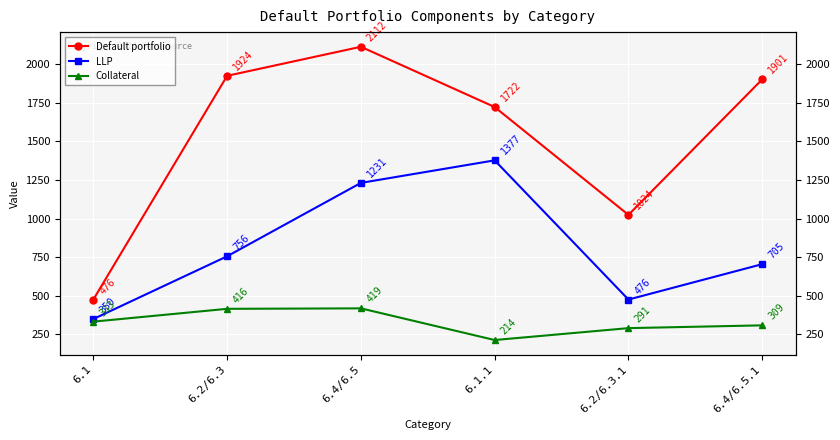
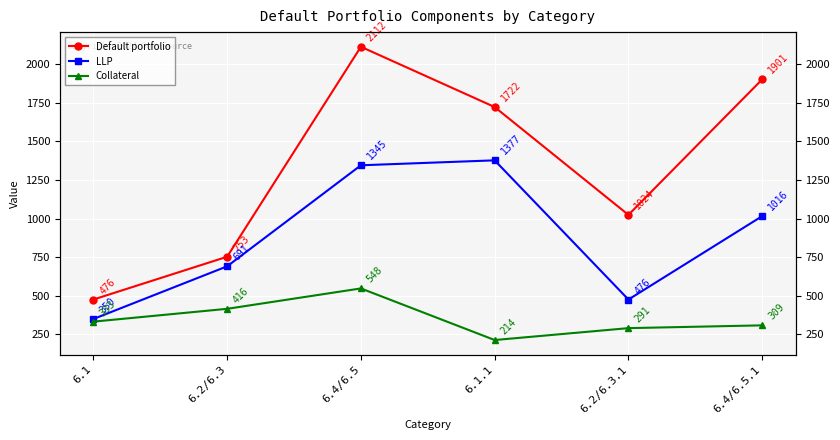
  {
    "Default portfolio": {
      "6.1": 476,
-     "6.2/6.3": 1924,
+     "6.2/6.3": 753,
      "6.4/6.5": 2112,
      "6.1.1": 1722,
      "6.2/6.3.1": 1024,
      "6.4/6.5.1": 1901
    },
    "LLP": {
-     "6.2/6.3": 756,
-     "6.4/6.5": 1231,
+     "6.2/6.3": 691,
+     "6.4/6.5": 1345,
      "6.1.1": 1377,
      "6.2/6.3.1": 476,
-     "6.4/6.5.1": 705
+     "6.4/6.5.1": 1016
    },
    "Collateral": {
      "6.2/6.3": 416,
-     "6.4/6.5": 419,
+     "6.4/6.5": 548,
      "6.1.1": 214,
      "6.2/6.3.1": 291,
      "6.4/6.5.1": 309
    }
  }
